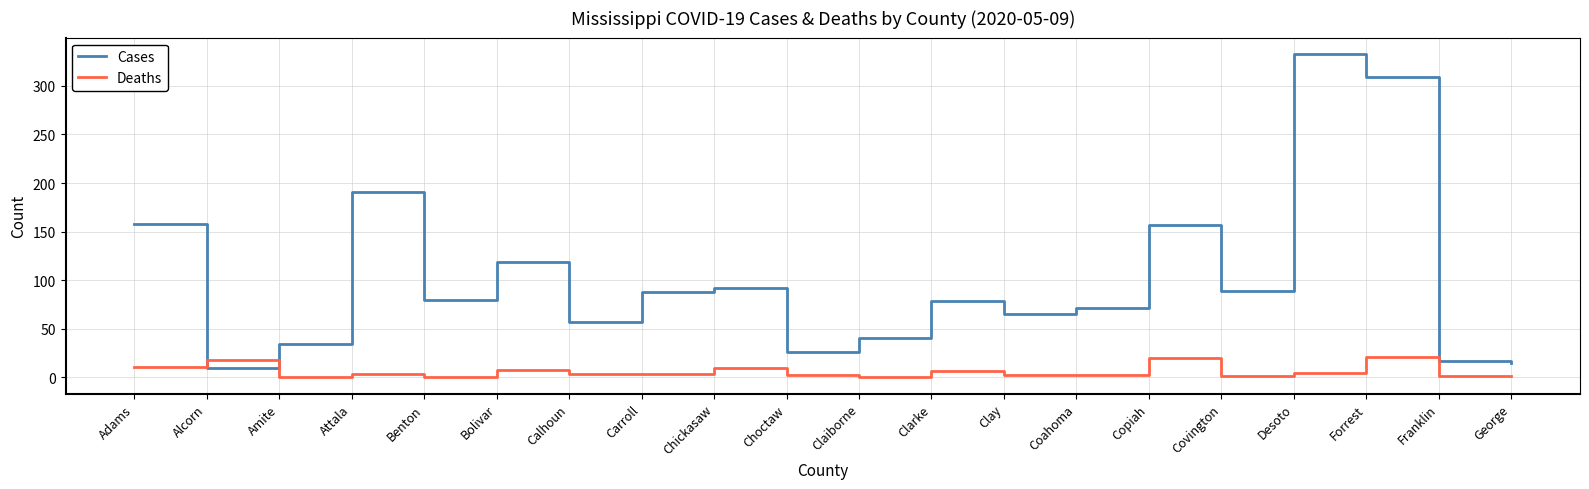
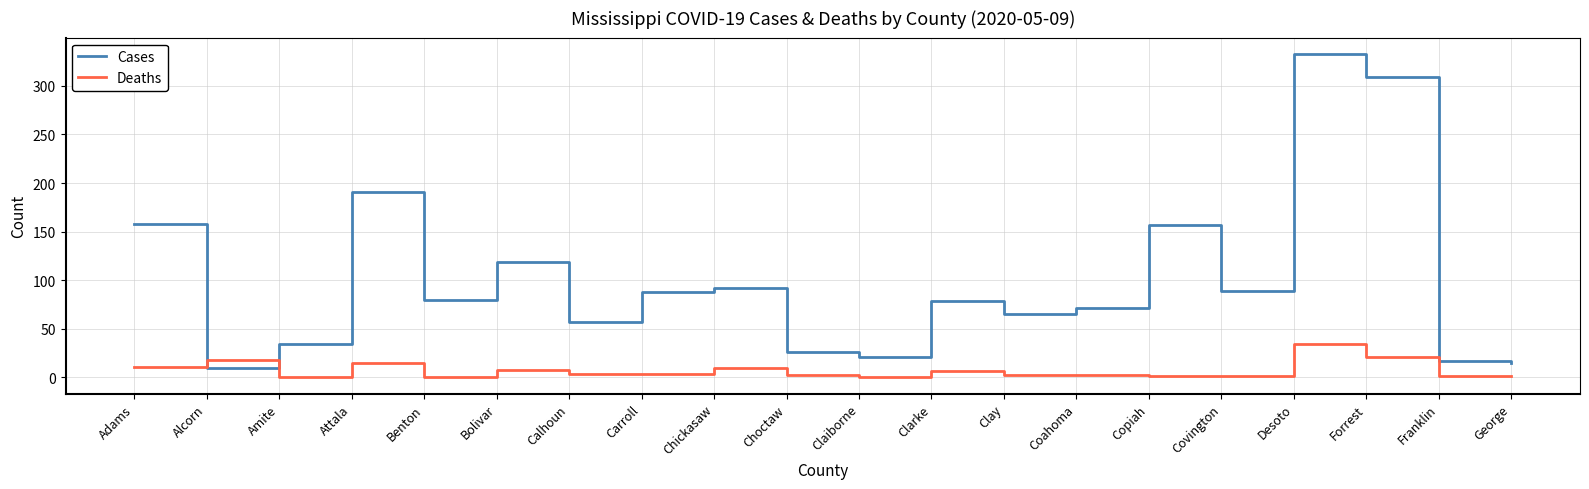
  {
    "Cases": {
      "Adams": 160,
      "Alcorn": 10,
      "Amite": 30,
      "Attala": 190,
      "Benton": 80,
      "Bolivar": 120,
      "Calhoun": 60,
      "Carroll": 90,
      "Chickasaw": 90,
      "Choctaw": 30,
-     "Claiborne": 40,
+     "Claiborne": 20,
      "Clarke": 80,
      "Clay": 70,
      "Coahoma": 70,
      "Copiah": 160,
      "Covington": 90,
      "Desoto": 330,
      "Forrest": 310,
      "Franklin": 20,
      "George": 20
    },
    "Deaths": {
      "Adams": 10,
      "Alcorn": 20,
      "Amite": 0,
-     "Attala": 0,
+     "Attala": 20,
      "Benton": 0,
      "Bolivar": 10,
      "Calhoun": 0,
      "Carroll": 0,
      "Chickasaw": 10,
      "Choctaw": 0,
      "Claiborne": 0,
      "Clarke": 10,
      "Clay": 0,
      "Coahoma": 0,
-     "Copiah": 20,
+     "Copiah": 0,
      "Covington": 0,
-     "Desoto": 10,
+     "Desoto": 30,
      "Forrest": 20,
      "Franklin": 0,
      "George": 0
    }
  }
